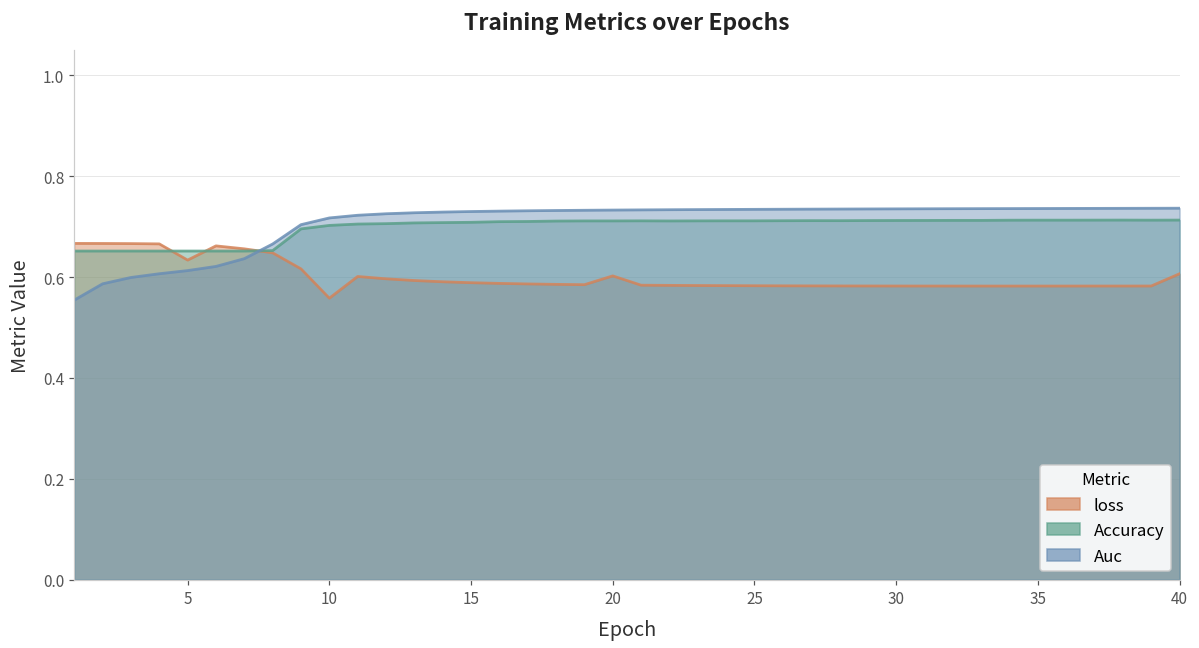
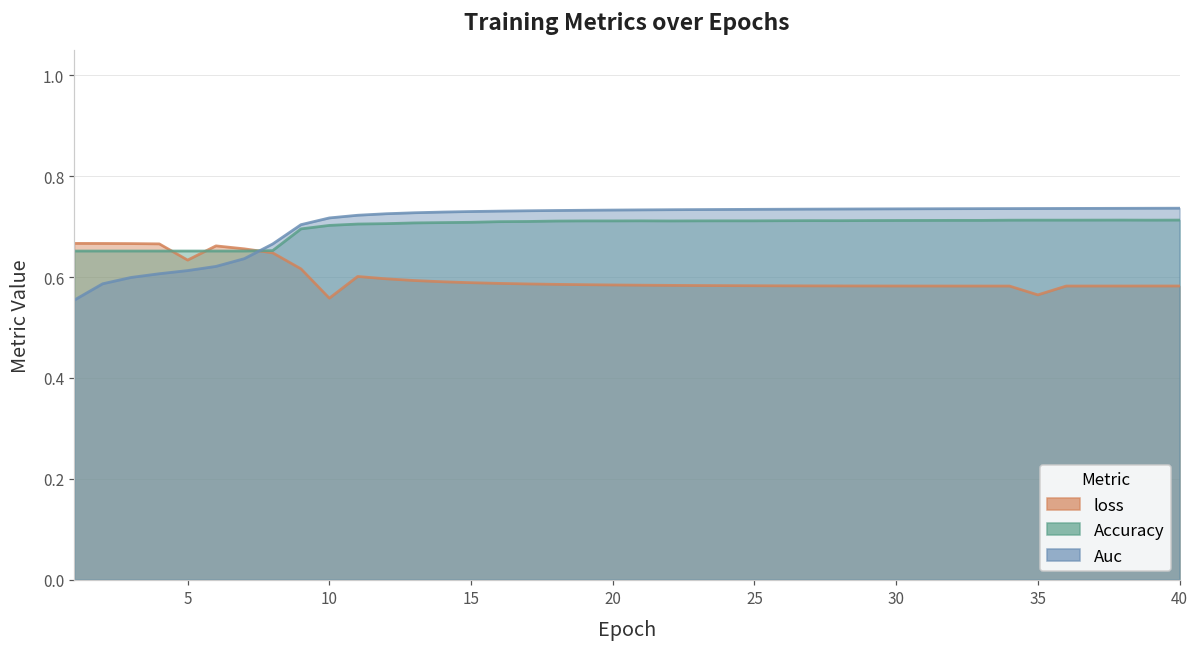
  {
    "loss": {
      "5": 0.63,
      "10": 0.56,
      "15": 0.59,
-     "20": 0.60,
+     "20": 0.58,
      "25": 0.58,
      "30": 0.58,
-     "35": 0.58,
-     "40": 0.61
+     "35": 0.56,
+     "40": 0.58
    }
  }
